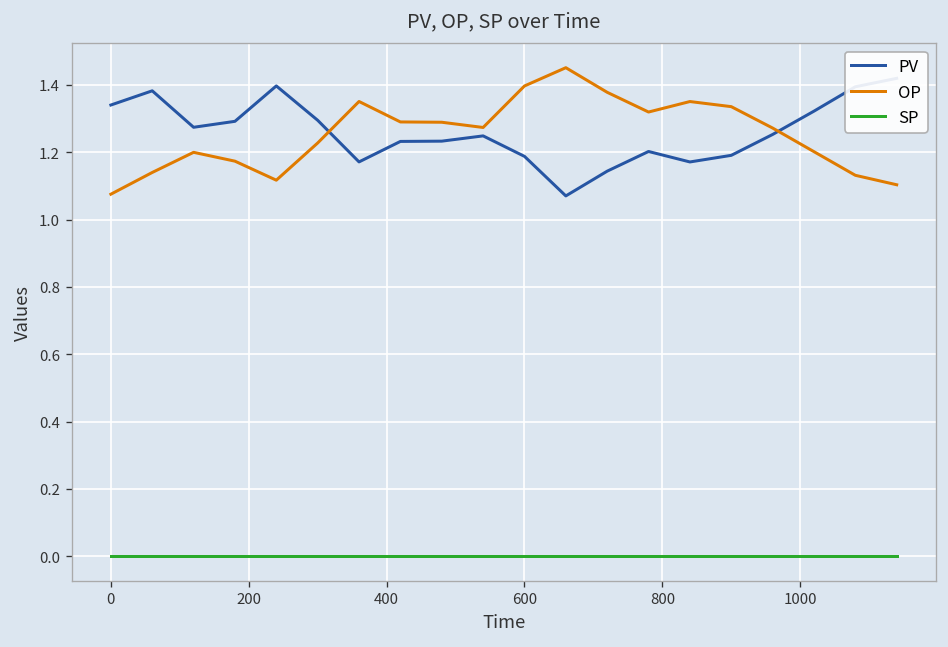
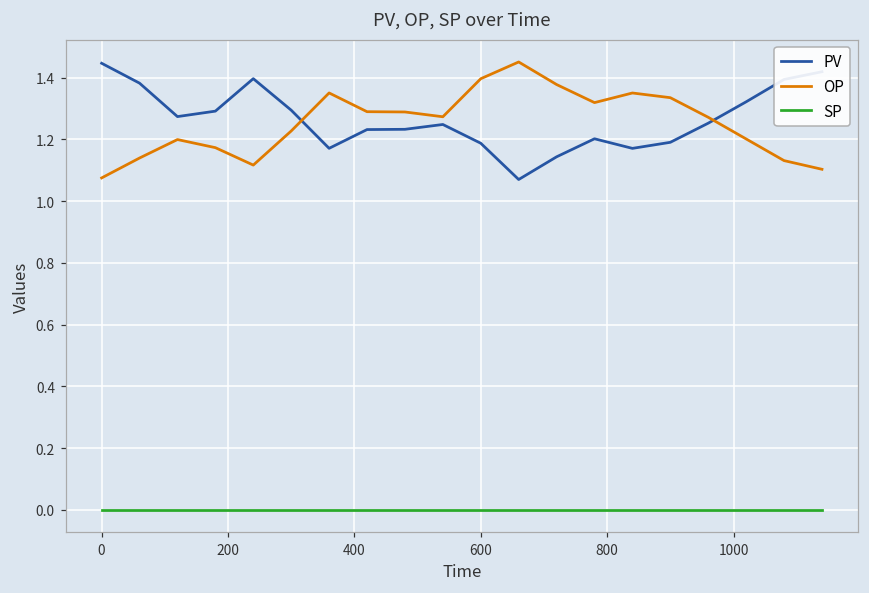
  {
    "PV": {
-     "0": 1.34,
+     "0": 1.45,
      "600": 1.19
    },
    "OP": {
      "0": 1.08,
      "600": 1.40
    },
    "SP": {
      "0": 0.00,
      "600": 0.00
    }
  }
